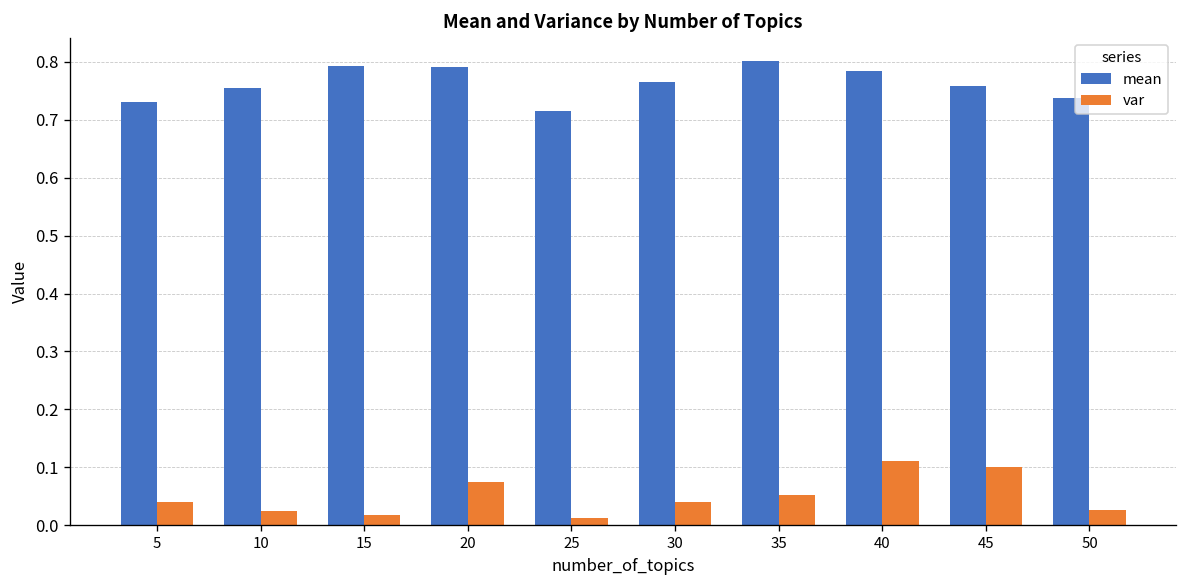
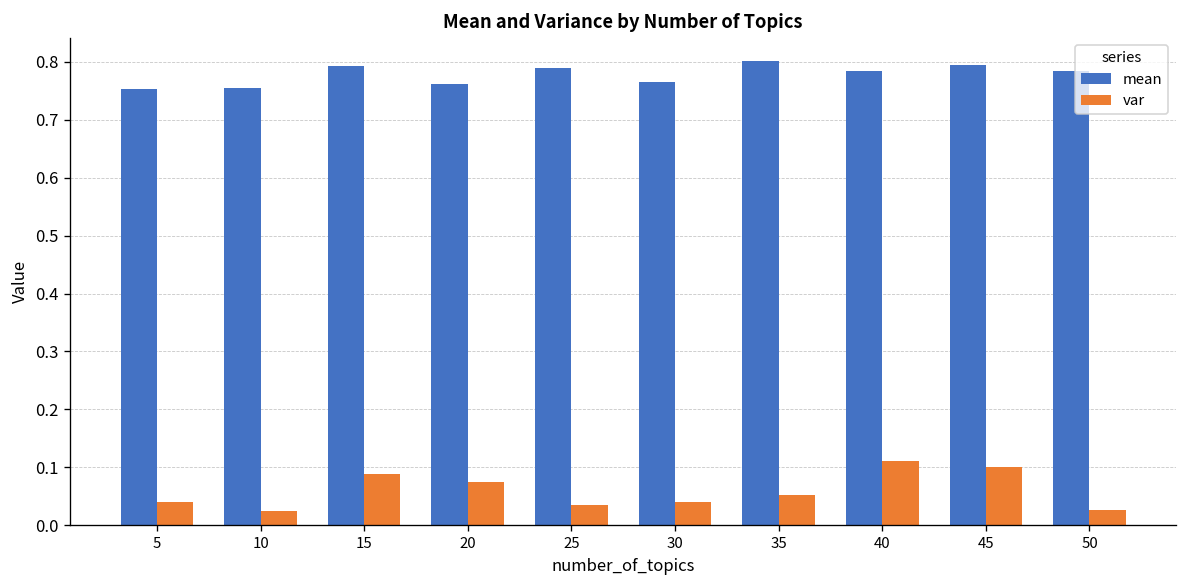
  {
    "mean": {
-     "5": 0.73,
+     "5": 0.75,
      "10": 0.76,
      "15": 0.79,
-     "20": 0.79,
-     "25": 0.72,
+     "20": 0.76,
+     "25": 0.79,
      "30": 0.76,
      "35": 0.80,
      "40": 0.78,
-     "45": 0.76,
-     "50": 0.74
+     "45": 0.79,
+     "50": 0.78
    },
    "var": {
      "5": 0.04,
      "10": 0.02,
-     "15": 0.02,
+     "15": 0.09,
      "20": 0.08,
-     "25": 0.01,
+     "25": 0.03,
      "30": 0.04,
      "35": 0.05,
      "40": 0.11,
      "45": 0.10,
      "50": 0.03
    }
  }
